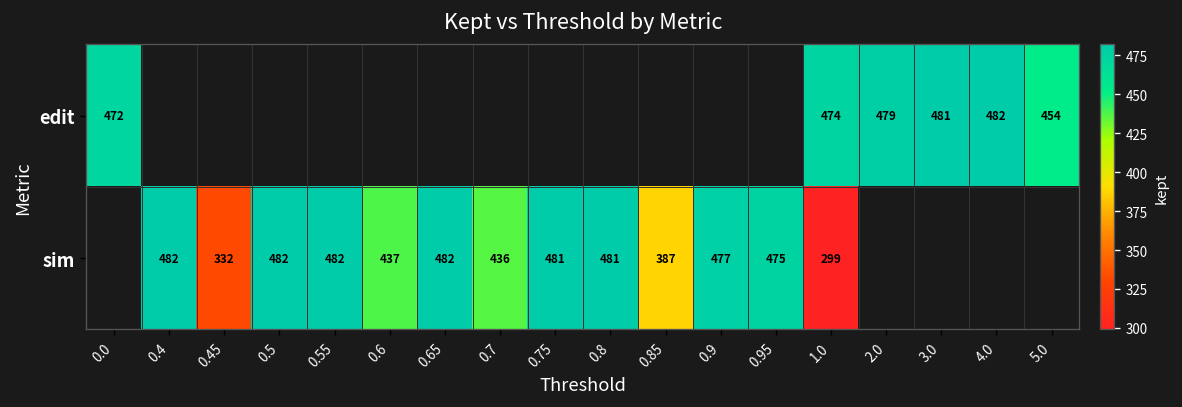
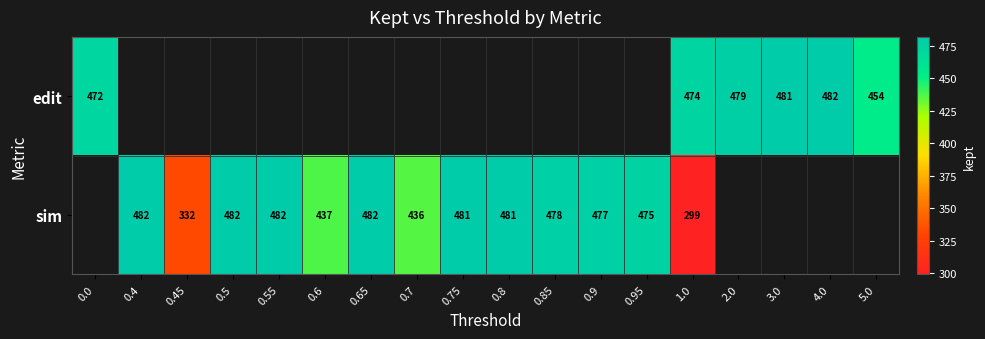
  {
    "edit": {
      "0.0": 472,
      "1.0": 474,
      "2.0": 479,
      "3.0": 481,
      "4.0": 482,
      "5.0": 454
    },
    "sim": {
      "0.4": 482,
      "0.45": 332,
      "0.5": 482,
      "0.55": 482,
      "0.6": 437,
      "0.65": 482,
      "0.7": 436,
      "0.75": 481,
      "0.8": 481,
-     "0.85": 387,
+     "0.85": 478,
      "0.9": 477,
      "0.95": 475,
      "1.0": 299
    }
  }
